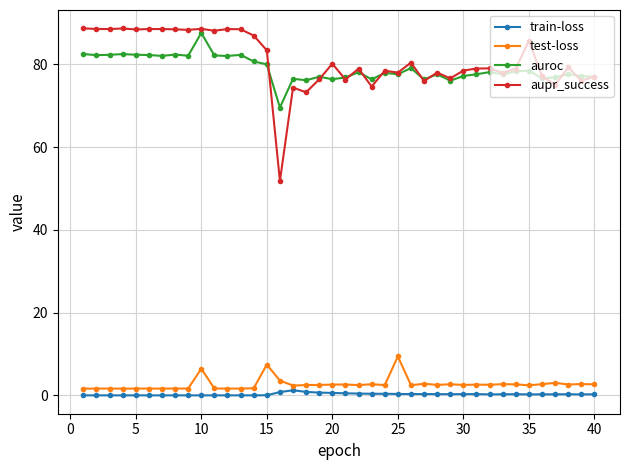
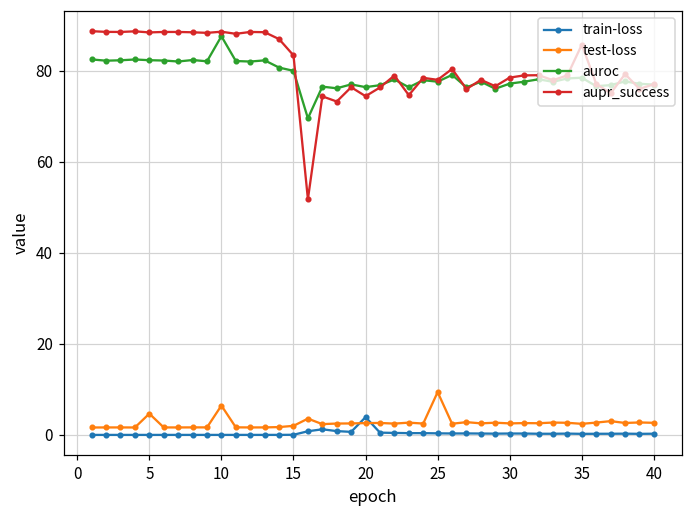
  {
    "train-loss": {
      "5": 0,
      "10": 0,
      "15": 0,
-     "20": 1,
+     "20": 4,
      "25": 0,
      "30": 0,
      "35": 0,
      "40": 0
    },
    "test-loss": {
-     "5": 2,
+     "5": 5,
      "10": 6,
-     "15": 7,
+     "15": 2,
      "20": 3,
      "25": 9,
      "30": 3,
      "35": 2,
      "40": 3
    },
    "auroc": {
      "5": 82,
      "10": 88,
      "15": 80,
      "20": 76,
      "30": 77
    },
    "aupr_success": {
      "5": 88,
      "10": 89,
      "15": 83,
-     "20": 80,
+     "20": 74,
      "30": 79
    }
  }
